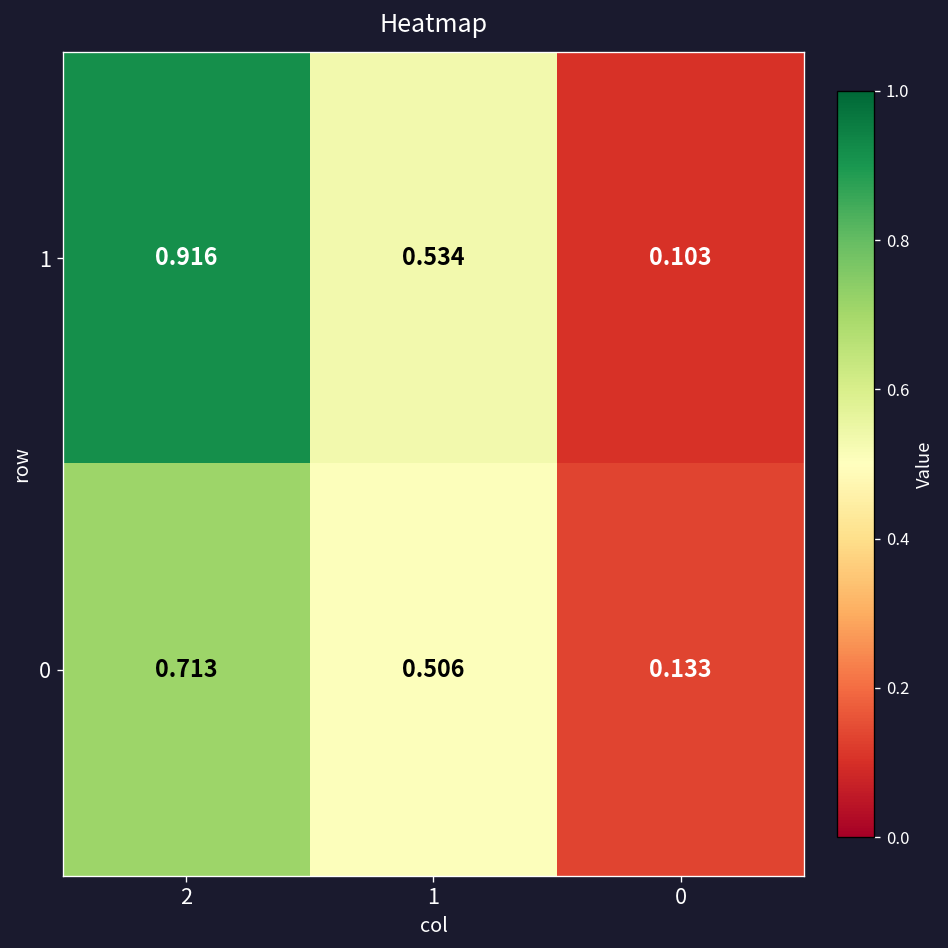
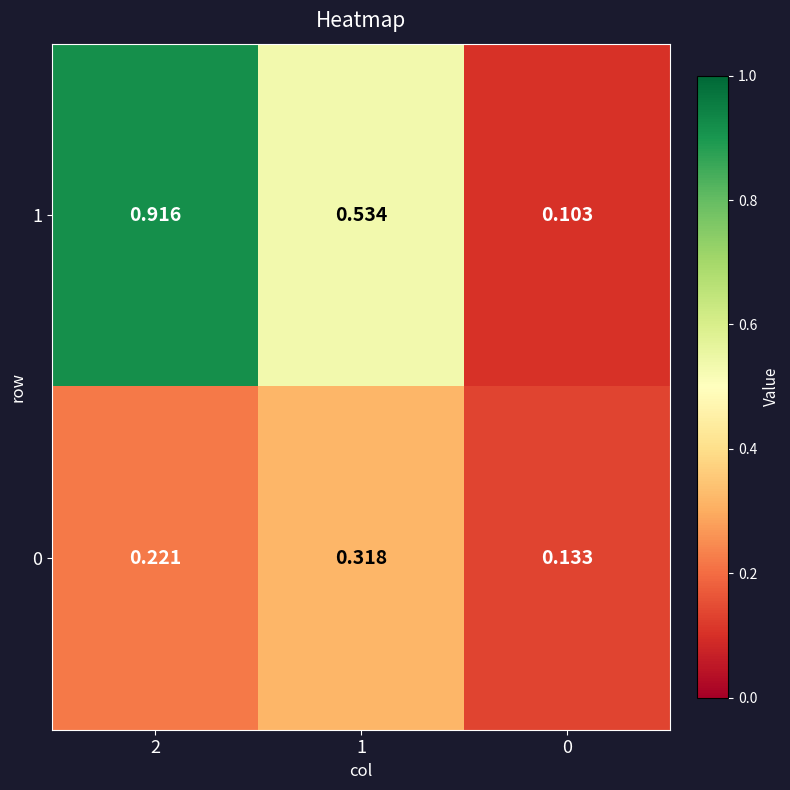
  {
    "1": {
      "2": 0.916,
      "1": 0.534,
      "0": 0.103
    },
    "0": {
-     "2": 0.713,
-     "1": 0.506,
+     "2": 0.221,
+     "1": 0.318,
      "0": 0.133
    }
  }
